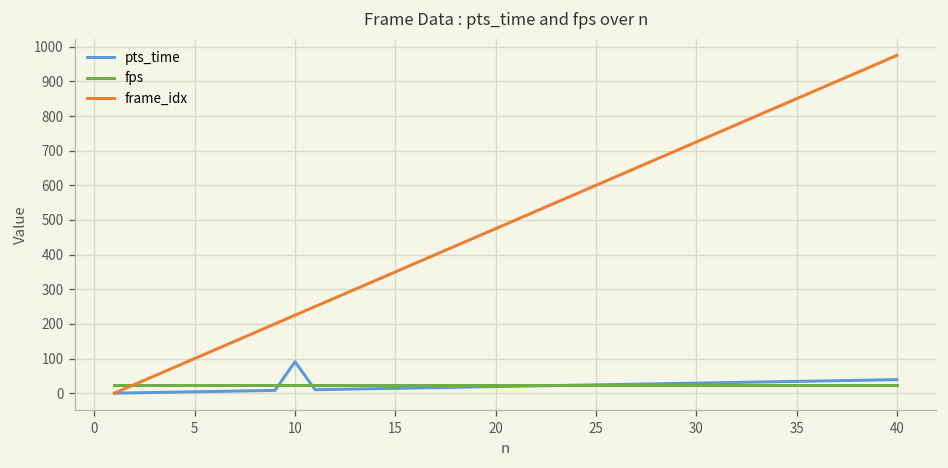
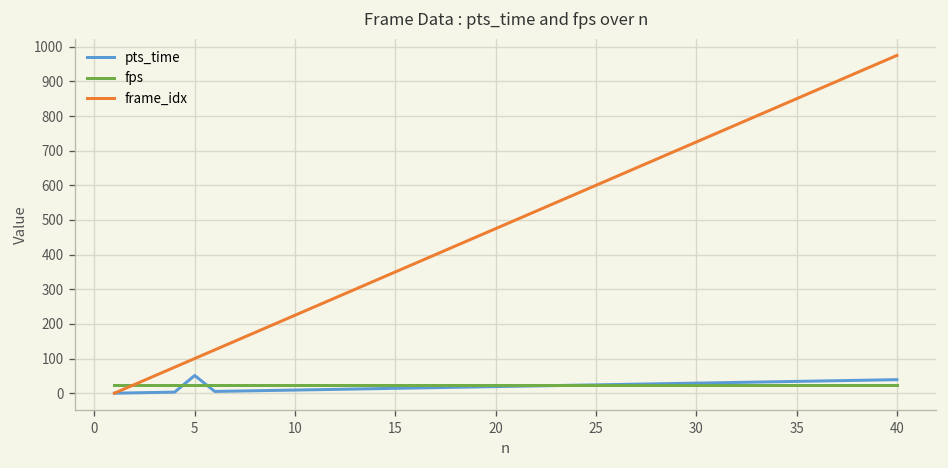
  {
    "pts_time": {
-     "5": 0,
-     "10": 90,
+     "5": 50,
+     "10": 10,
      "15": 10,
      "35": 30,
      "40": 40
    },
    "fps": {
      "5": 30,
      "10": 30,
      "15": 30,
      "35": 30,
      "40": 30
    },
    "frame_idx": {
      "5": 100,
      "10": 230,
      "15": 350,
      "20": 480,
      "25": 600,
      "30": 730,
      "35": 850,
      "40": 980
    }
  }
